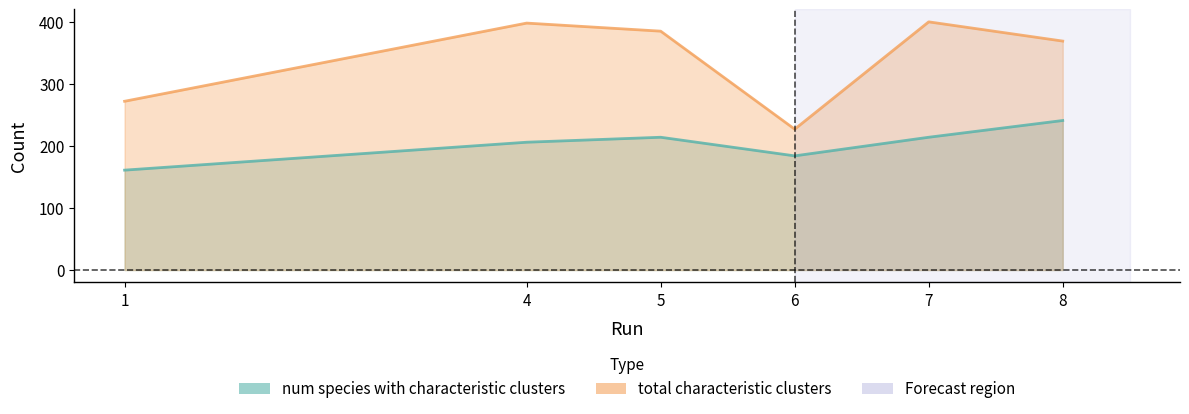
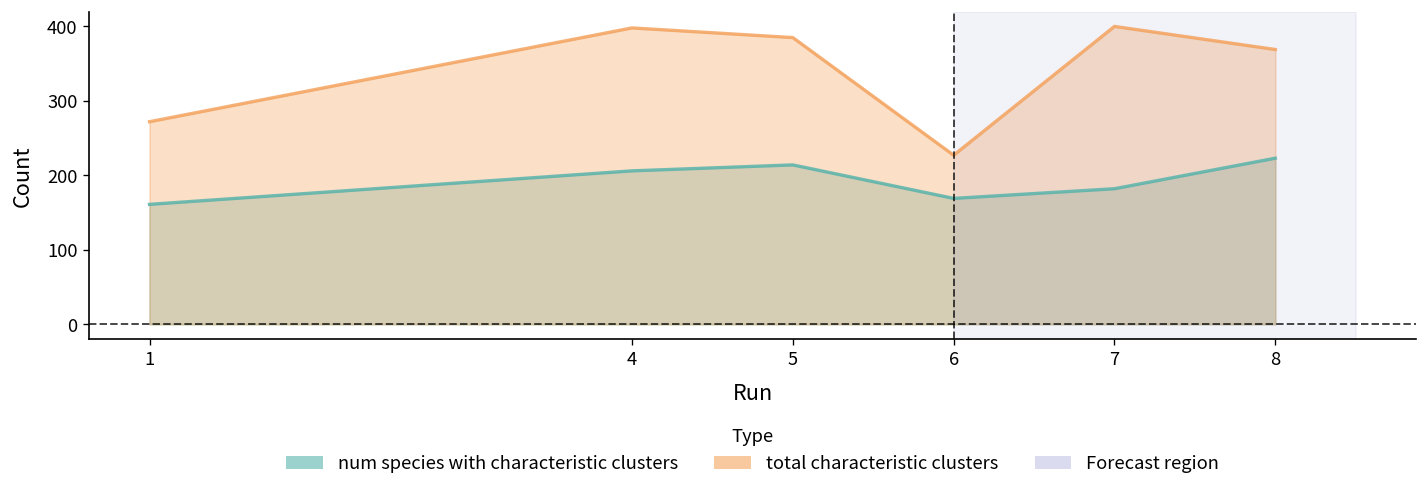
  {
    "num species with characteristic clusters": {
      "1": 160,
      "4": 210,
      "5": 210,
-     "6": 180,
-     "7": 210,
-     "8": 240
+     "6": 170,
+     "7": 180,
+     "8": 220
    },
    "total characteristic clusters": {
      "1": 270,
      "4": 400,
      "5": 390,
      "6": 230,
      "7": 400,
      "8": 370
    }
  }
